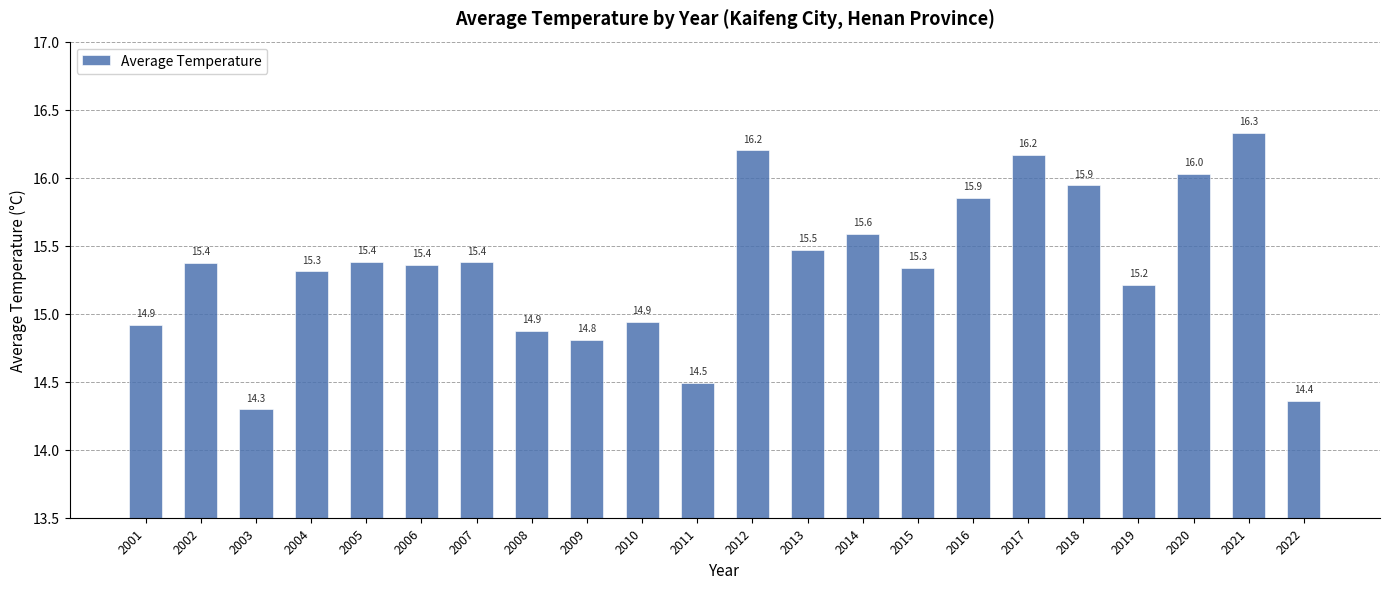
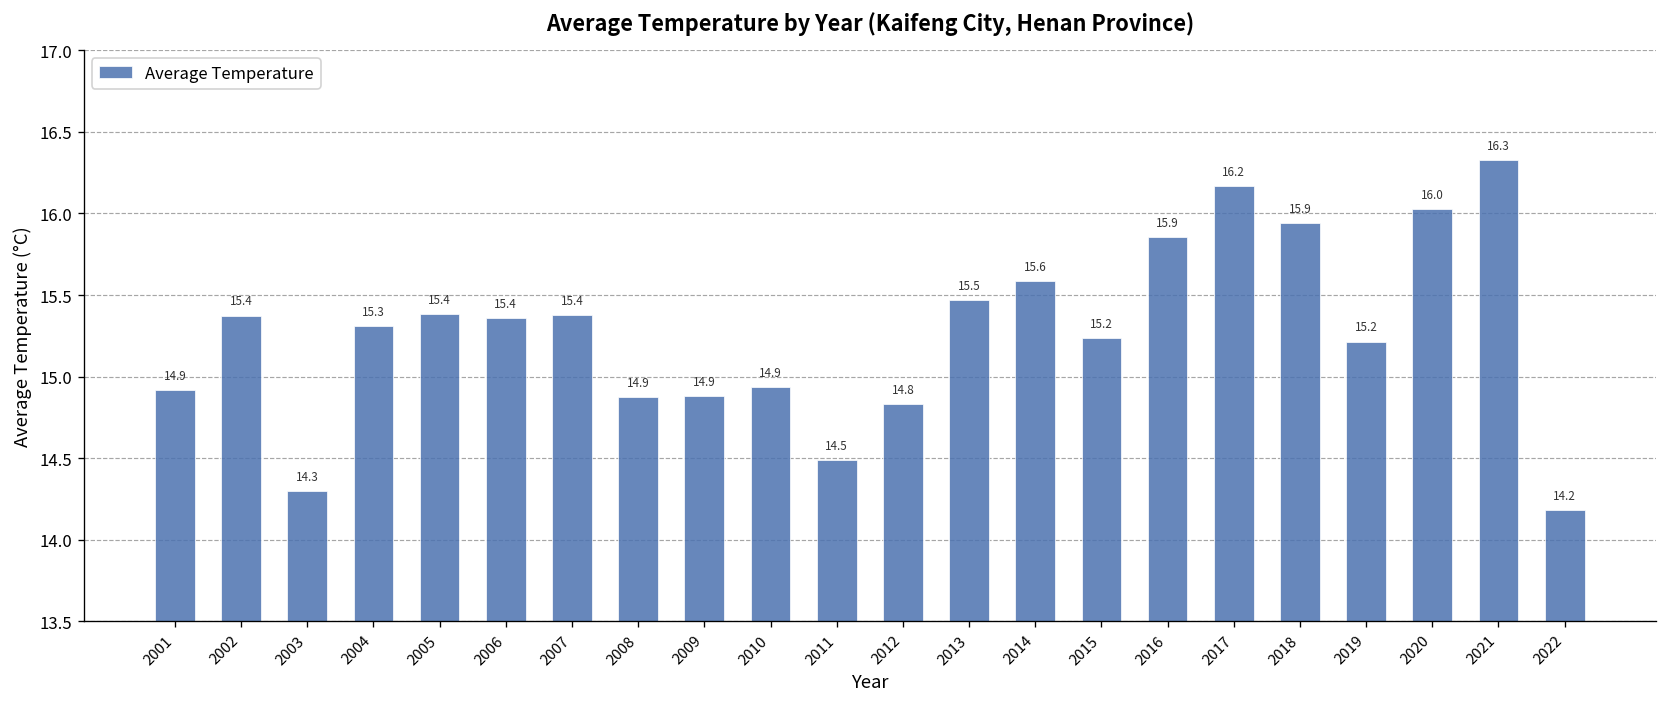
  {
    "2001": 14.9,
    "2002": 15.4,
    "2003": 14.3,
    "2004": 15.3,
    "2005": 15.4,
    "2006": 15.4,
    "2007": 15.4,
    "2008": 14.9,
-   "2009": 14.8,
+   "2009": 14.9,
    "2010": 14.9,
    "2011": 14.5,
-   "2012": 16.2,
+   "2012": 14.8,
    "2013": 15.5,
    "2014": 15.6,
-   "2015": 15.3,
+   "2015": 15.2,
    "2016": 15.9,
    "2017": 16.2,
    "2018": 15.9,
    "2019": 15.2,
    "2020": 16.0,
    "2021": 16.3,
-   "2022": 14.4
+   "2022": 14.2
  }
